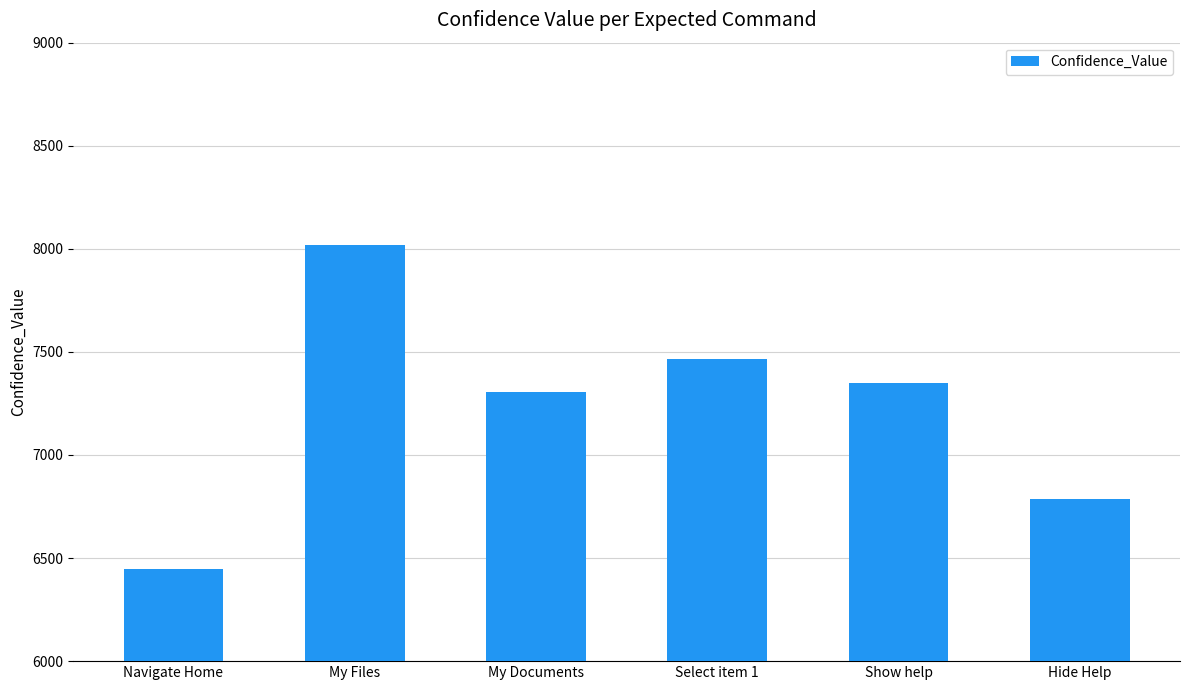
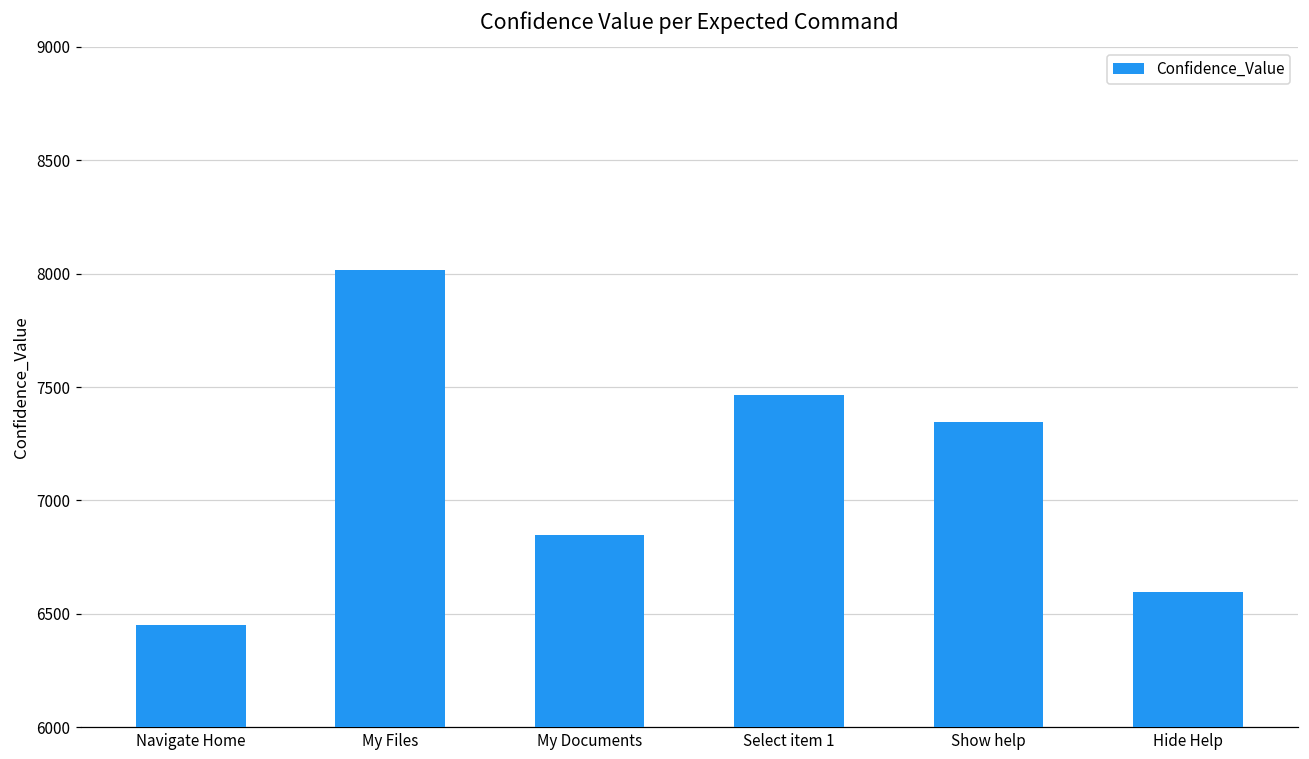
  {
    "Navigate Home": 6450,
    "My Files": 8020,
-   "My Documents": 7310,
+   "My Documents": 6850,
    "Select item 1": 7460,
    "Show help": 7350,
-   "Hide Help": 6790
+   "Hide Help": 6600
  }
